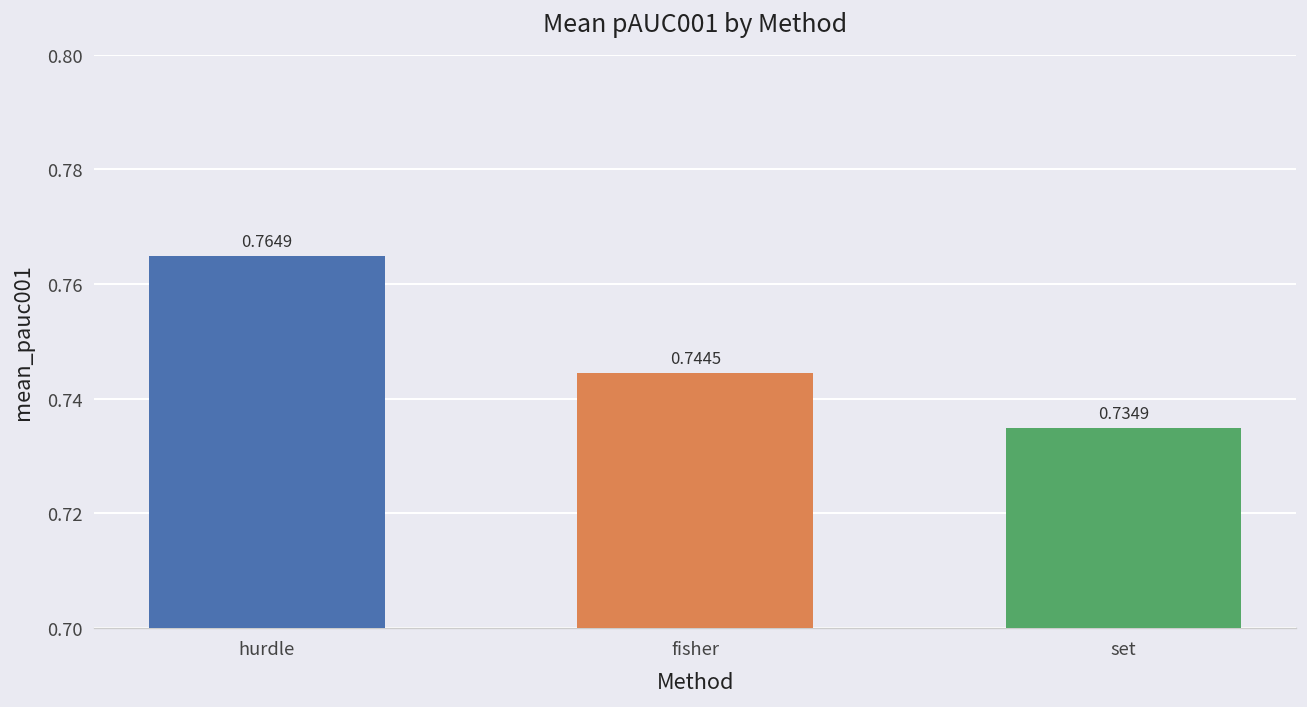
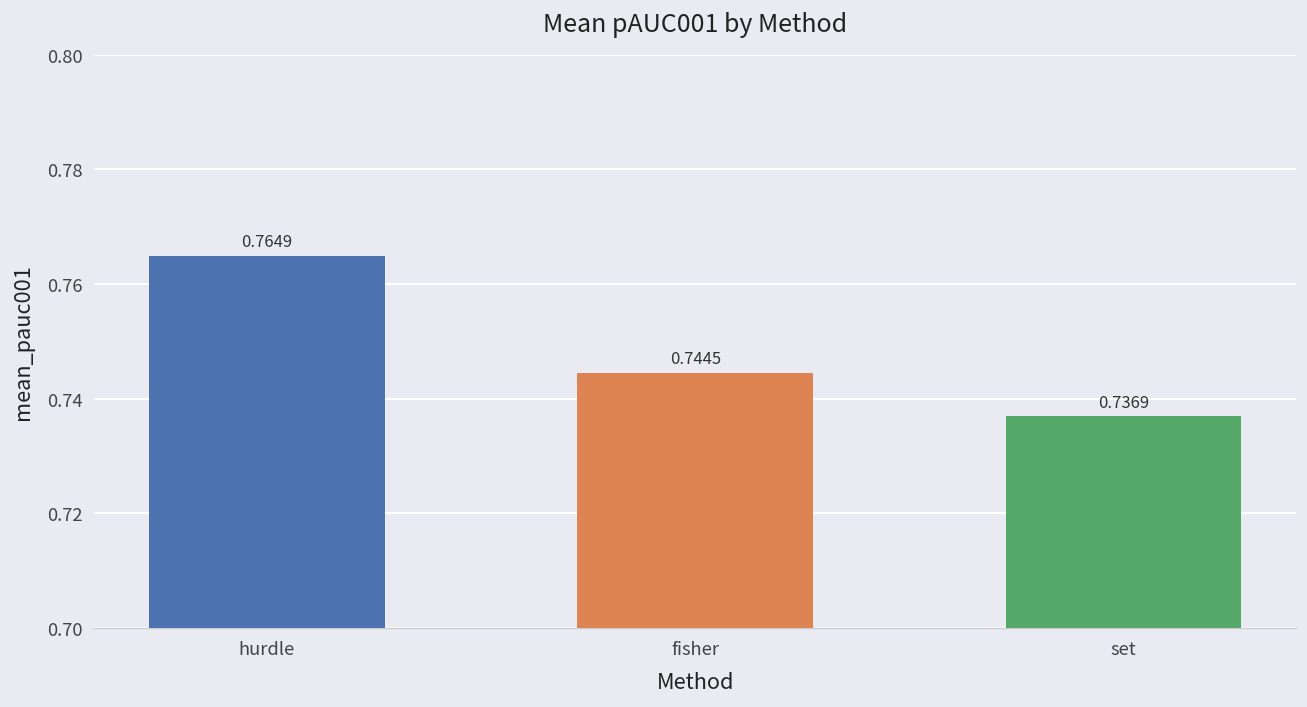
  {
    "hurdle": 0.7649,
    "fisher": 0.7445,
-   "set": 0.7349
+   "set": 0.7369
  }
